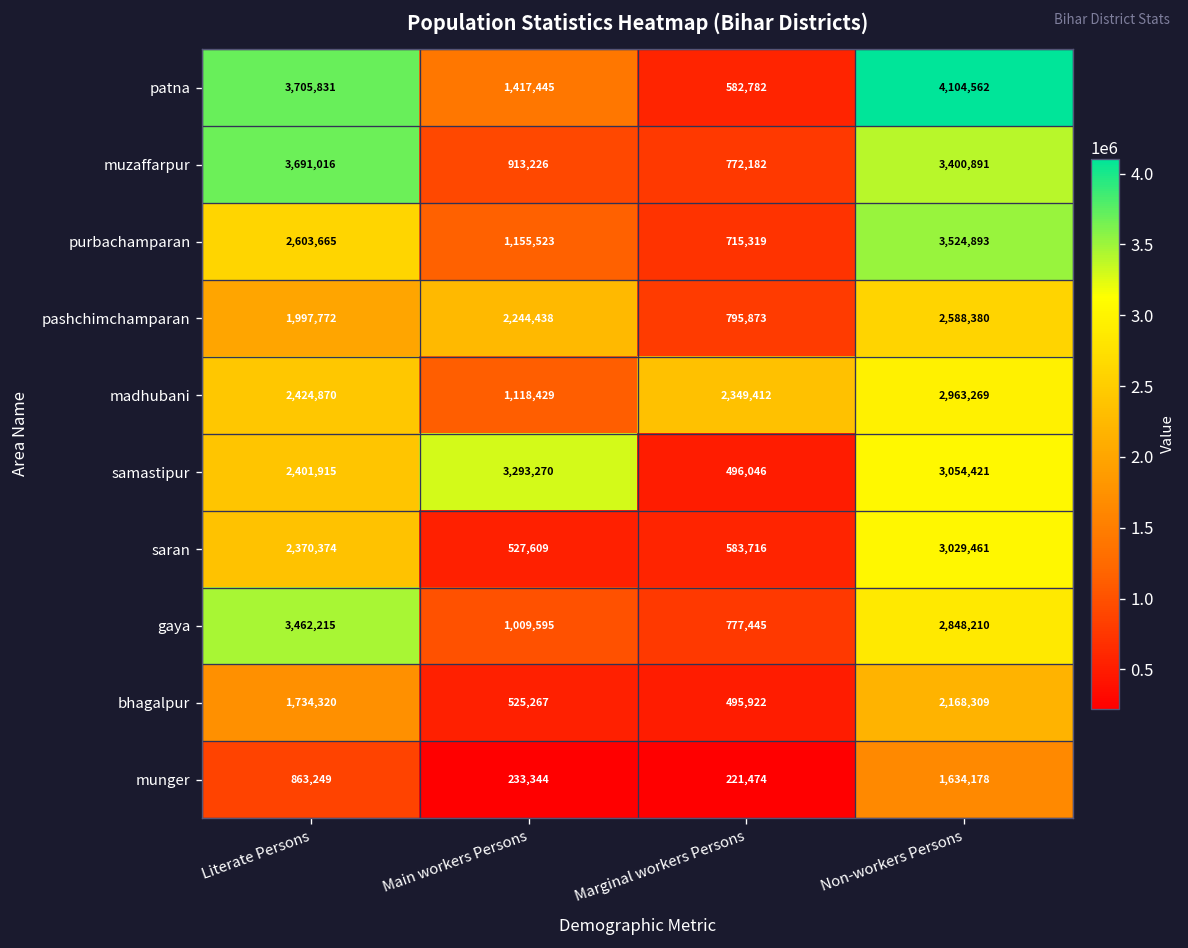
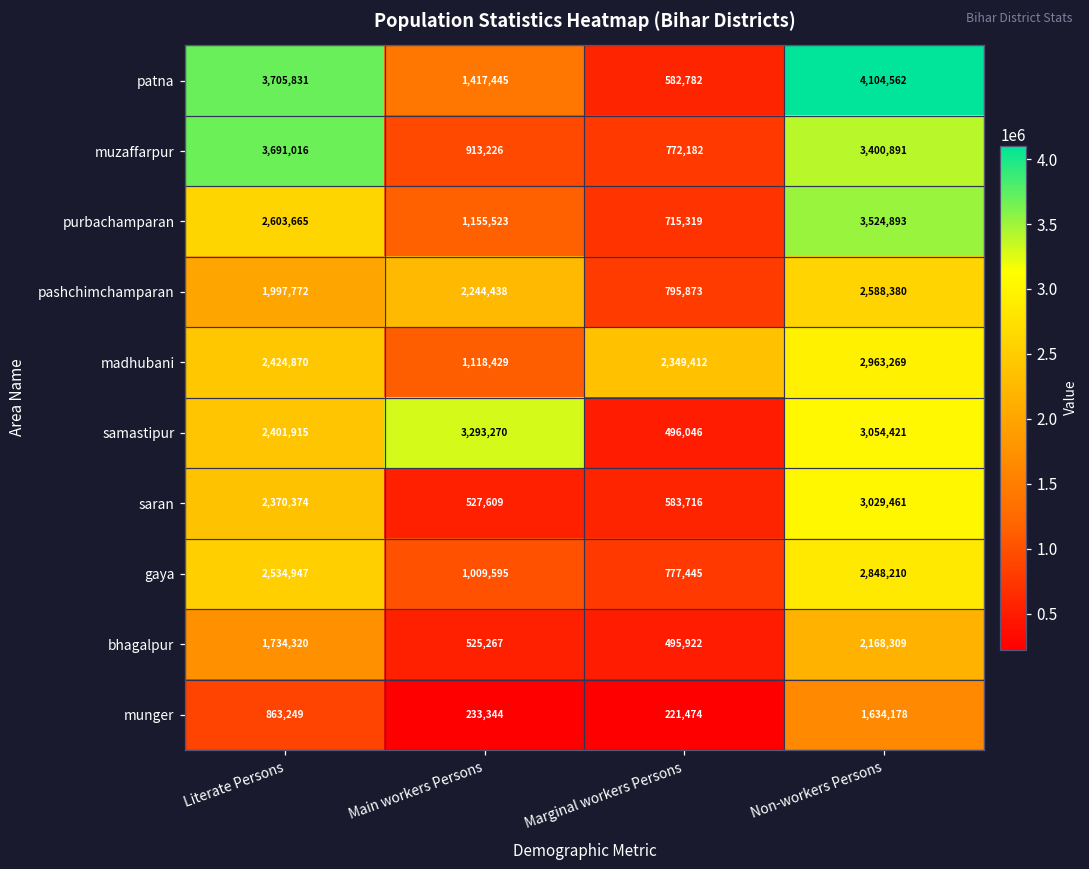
  {
    "patna": {
      "Literate Persons": "3,705,831",
      "Main workers Persons": "1,417,445",
      "Marginal workers Persons": "582,782",
      "Non-workers Persons": "4,104,562"
    },
    "muzaffarpur": {
      "Literate Persons": "3,691,016",
      "Main workers Persons": "913,226",
      "Marginal workers Persons": "772,182",
      "Non-workers Persons": "3,400,891"
    },
    "purbachamparan": {
      "Literate Persons": "2,603,665",
      "Main workers Persons": "1,155,523",
      "Marginal workers Persons": "715,319",
      "Non-workers Persons": "3,524,893"
    },
    "pashchimchamparan": {
      "Literate Persons": "1,997,772",
      "Main workers Persons": "2,244,438",
      "Marginal workers Persons": "795,873",
      "Non-workers Persons": "2,588,380"
    },
    "madhubani": {
      "Literate Persons": "2,424,870",
      "Main workers Persons": "1,118,429",
      "Marginal workers Persons": "2,349,412",
      "Non-workers Persons": "2,963,269"
    },
    "samastipur": {
      "Literate Persons": "2,401,915",
      "Main workers Persons": "3,293,270",
      "Marginal workers Persons": "496,046",
      "Non-workers Persons": "3,054,421"
    },
    "saran": {
      "Literate Persons": "2,370,374",
      "Main workers Persons": "527,609",
      "Marginal workers Persons": "583,716",
      "Non-workers Persons": "3,029,461"
    },
    "gaya": {
-     "Literate Persons": "3,462,215",
+     "Literate Persons": "2,534,947",
      "Main workers Persons": "1,009,595",
      "Marginal workers Persons": "777,445",
      "Non-workers Persons": "2,848,210"
    },
    "bhagalpur": {
      "Literate Persons": "1,734,320",
      "Main workers Persons": "525,267",
      "Marginal workers Persons": "495,922",
      "Non-workers Persons": "2,168,309"
    },
    "munger": {
      "Literate Persons": "863,249",
      "Main workers Persons": "233,344",
      "Marginal workers Persons": "221,474",
      "Non-workers Persons": "1,634,178"
    }
  }
